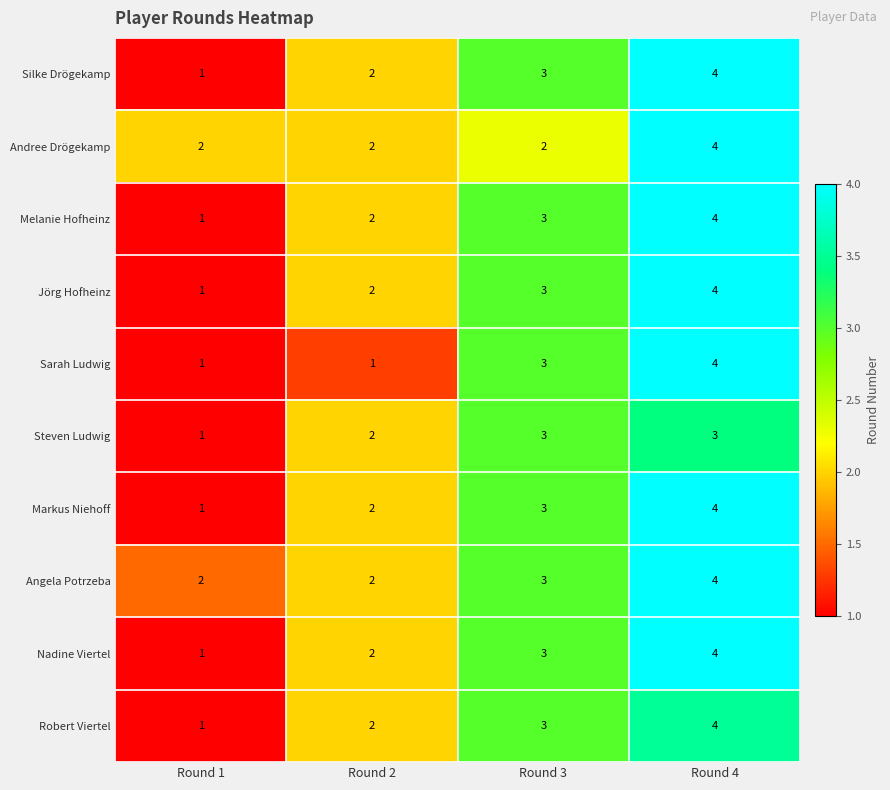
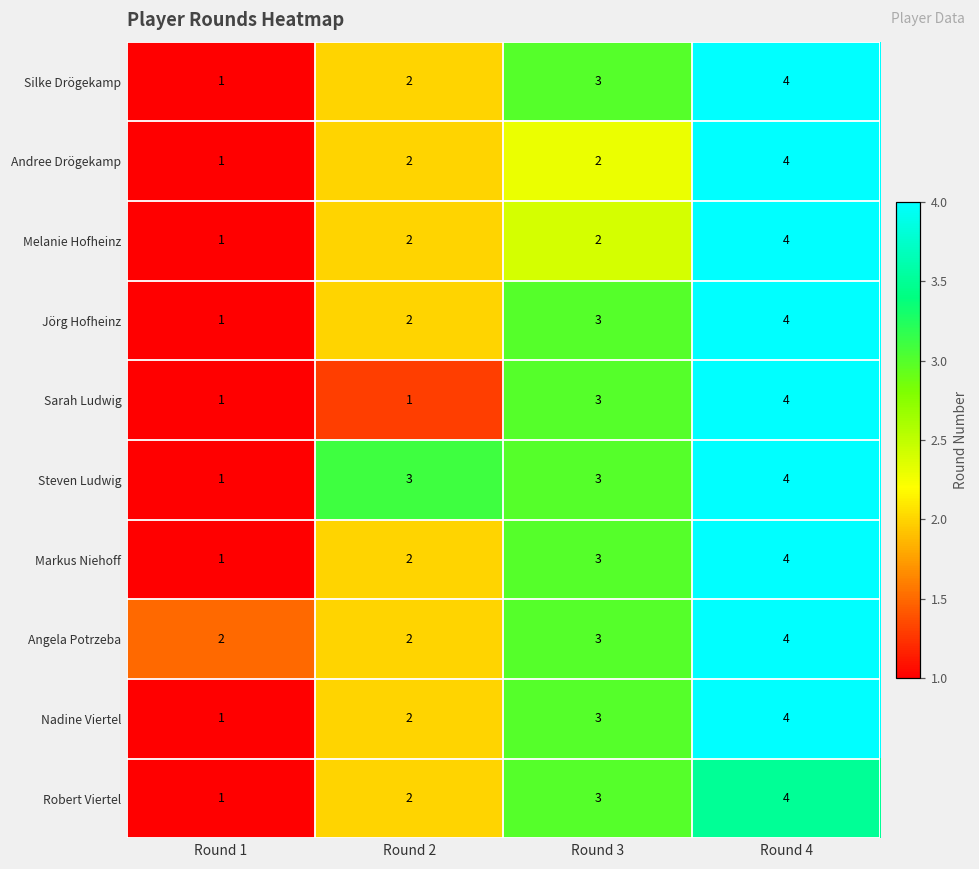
  {
    "Silke Drögekamp": {
      "Round 1": 1,
      "Round 2": 2,
      "Round 3": 3,
      "Round 4": 4
    },
    "Andree Drögekamp": {
-     "Round 1": 2,
+     "Round 1": 1,
      "Round 2": 2,
      "Round 3": 2,
      "Round 4": 4
    },
    "Melanie Hofheinz": {
      "Round 1": 1,
      "Round 2": 2,
-     "Round 3": 3,
+     "Round 3": 2,
      "Round 4": 4
    },
    "Jörg Hofheinz": {
      "Round 1": 1,
      "Round 2": 2,
      "Round 3": 3,
      "Round 4": 4
    },
    "Sarah Ludwig": {
      "Round 1": 1,
      "Round 2": 1,
      "Round 3": 3,
      "Round 4": 4
    },
    "Steven Ludwig": {
      "Round 1": 1,
-     "Round 2": 2,
+     "Round 2": 3,
      "Round 3": 3,
-     "Round 4": 3
+     "Round 4": 4
    },
    "Markus Niehoff": {
      "Round 1": 1,
      "Round 2": 2,
      "Round 3": 3,
      "Round 4": 4
    },
    "Angela Potrzeba": {
      "Round 1": 2,
      "Round 2": 2,
      "Round 3": 3,
      "Round 4": 4
    },
    "Nadine Viertel": {
      "Round 1": 1,
      "Round 2": 2,
      "Round 3": 3,
      "Round 4": 4
    },
    "Robert Viertel": {
      "Round 1": 1,
      "Round 2": 2,
      "Round 3": 3,
      "Round 4": 4
    }
  }
